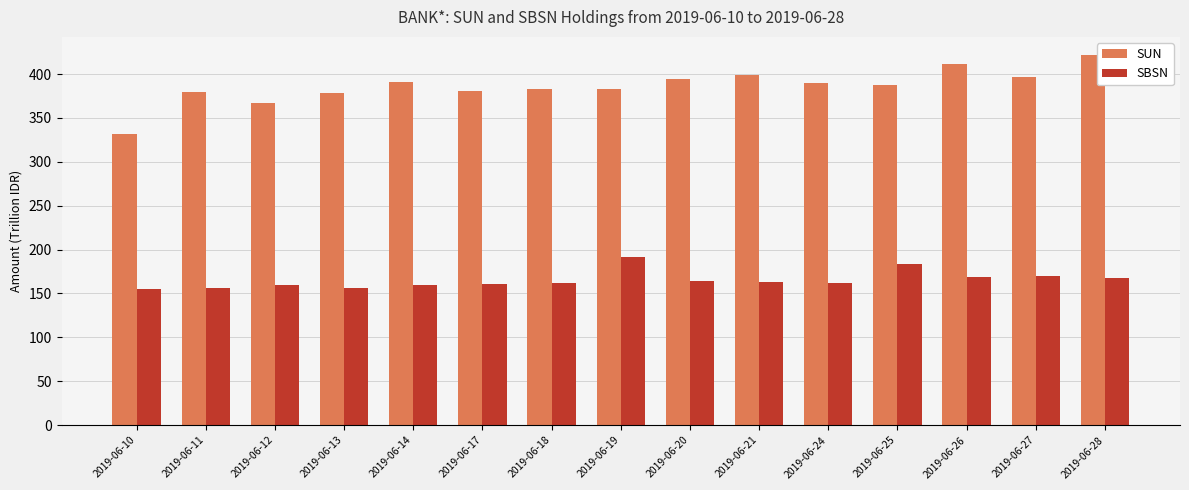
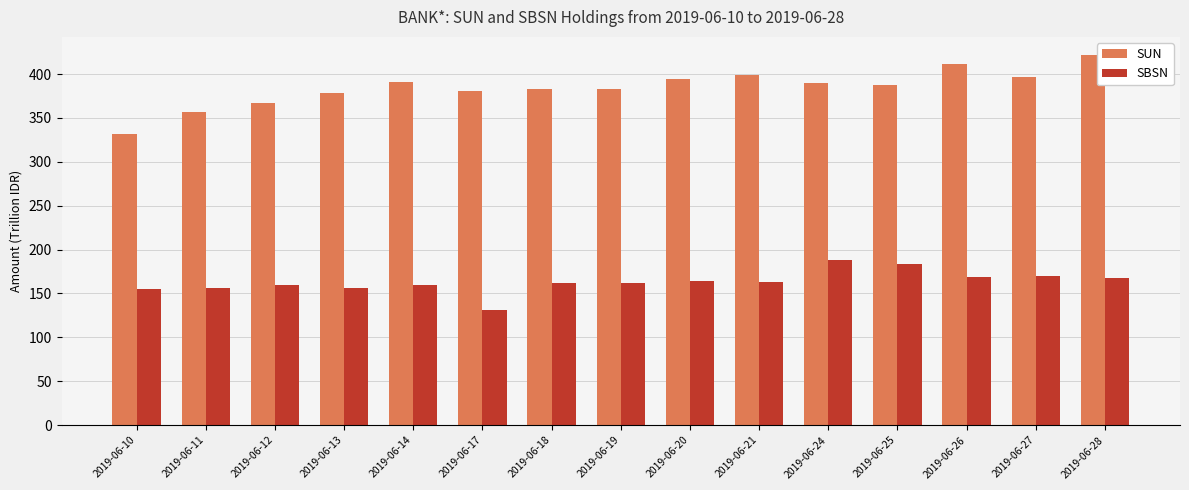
  {
    "SUN": {
      "2019-06-10": 330,
-     "2019-06-11": 380,
+     "2019-06-11": 360,
      "2019-06-12": 370,
      "2019-06-13": 380,
      "2019-06-14": 390,
      "2019-06-17": 380,
      "2019-06-18": 380,
      "2019-06-19": 380,
      "2019-06-20": 390,
      "2019-06-21": 400,
      "2019-06-24": 390,
      "2019-06-25": 390,
      "2019-06-26": 410,
      "2019-06-27": 400,
      "2019-06-28": 420
    },
    "SBSN": {
      "2019-06-10": 160,
      "2019-06-11": 160,
      "2019-06-12": 160,
      "2019-06-13": 160,
      "2019-06-14": 160,
-     "2019-06-17": 160,
+     "2019-06-17": 130,
      "2019-06-18": 160,
-     "2019-06-19": 190,
+     "2019-06-19": 160,
      "2019-06-20": 160,
      "2019-06-21": 160,
-     "2019-06-24": 160,
+     "2019-06-24": 190,
      "2019-06-25": 180,
      "2019-06-26": 170,
      "2019-06-27": 170,
      "2019-06-28": 170
    }
  }
